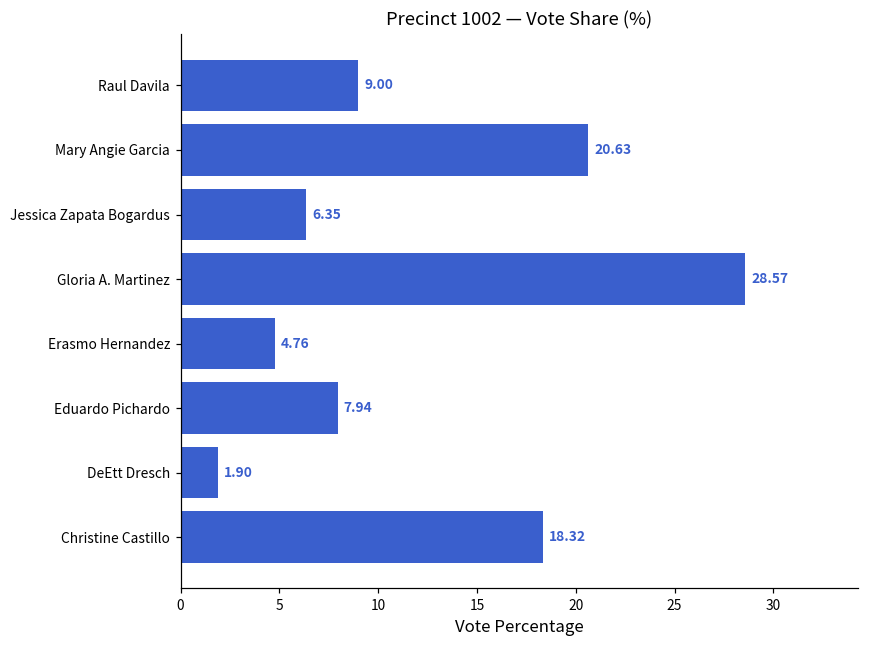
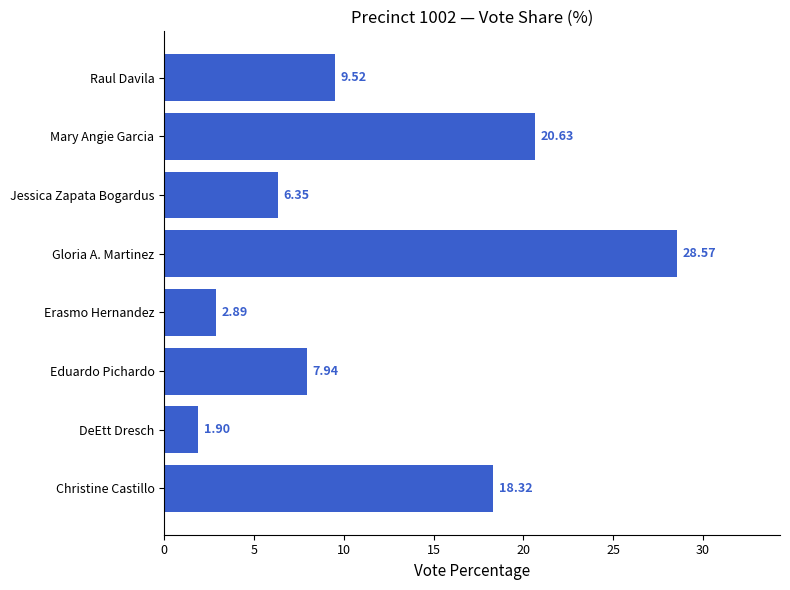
  {
-   "Raul Davila": 9.00,
+   "Raul Davila": 9.52,
    "Mary Angie Garcia": 20.63,
    "Jessica Zapata Bogardus": 6.35,
    "Gloria A. Martinez": 28.57,
-   "Erasmo Hernandez": 4.76,
+   "Erasmo Hernandez": 2.89,
    "Eduardo Pichardo": 7.94,
    "DeEtt Dresch": 1.90,
    "Christine Castillo": 18.32
  }
